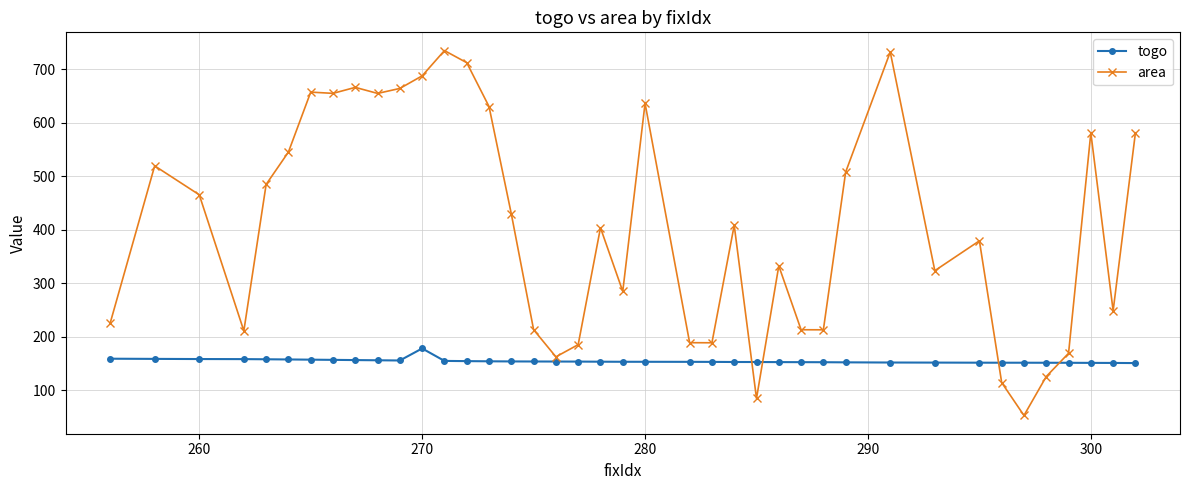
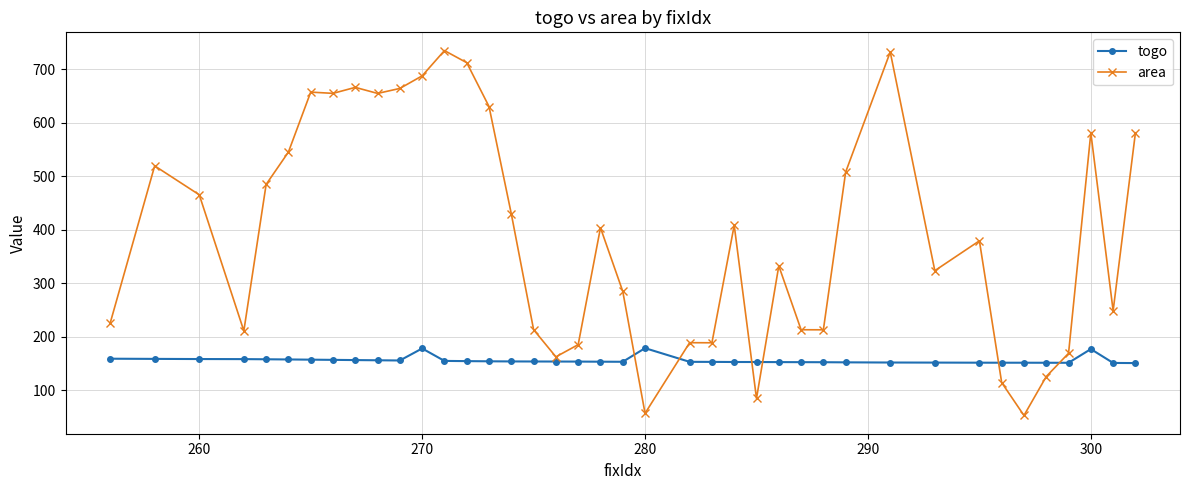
  {
    "togo": {
      "260": 160,
      "270": 180,
-     "280": 150,
-     "300": 150
+     "280": 180,
+     "300": 180
    },
    "area": {
      "260": 470,
      "270": 690,
-     "280": 640,
+     "280": 60,
      "300": 580
    }
  }
